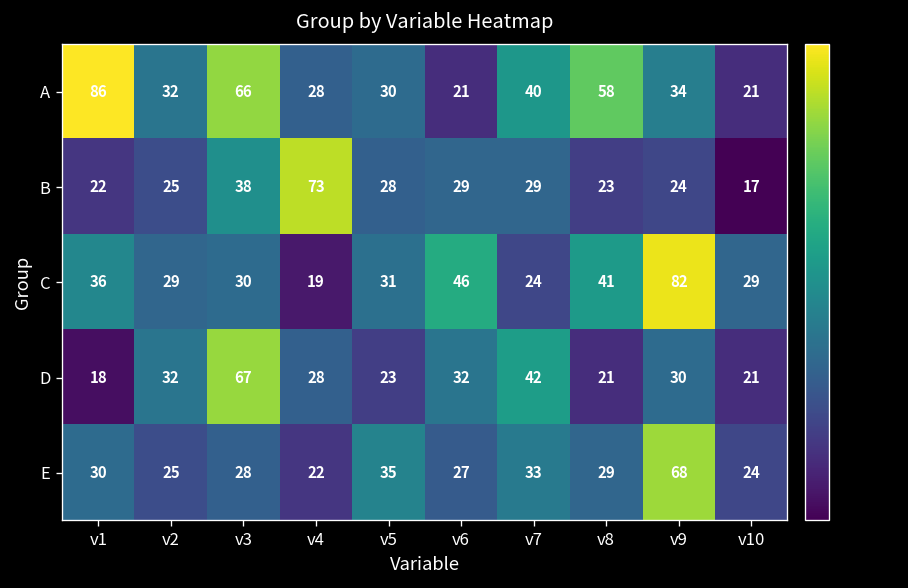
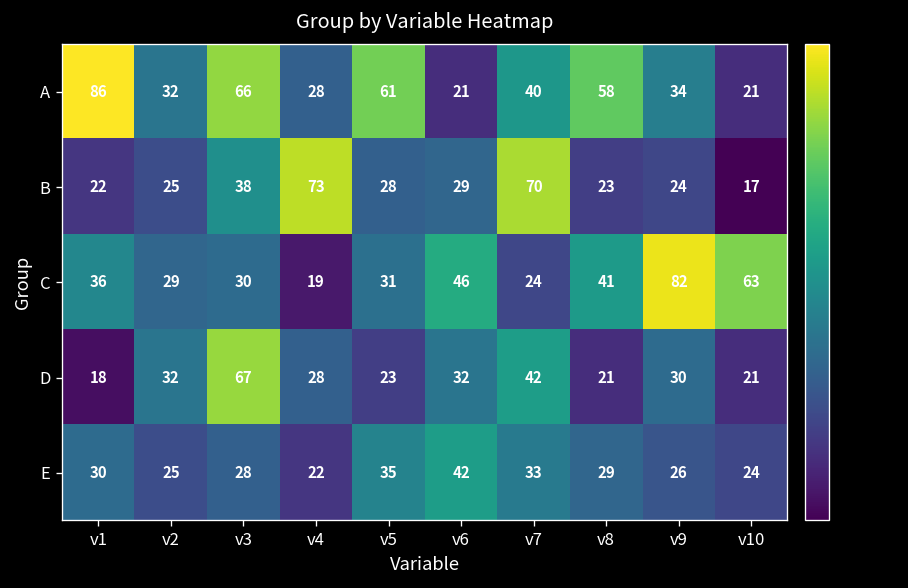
  {
    "A": {
      "v1": 86,
      "v2": 32,
      "v3": 66,
      "v4": 28,
-     "v5": 30,
+     "v5": 61,
      "v6": 21,
      "v7": 40,
      "v8": 58,
      "v9": 34,
      "v10": 21
    },
    "B": {
      "v1": 22,
      "v2": 25,
      "v3": 38,
      "v4": 73,
      "v5": 28,
      "v6": 29,
-     "v7": 29,
+     "v7": 70,
      "v8": 23,
      "v9": 24,
      "v10": 17
    },
    "C": {
      "v1": 36,
      "v2": 29,
      "v3": 30,
      "v4": 19,
      "v5": 31,
      "v6": 46,
      "v7": 24,
      "v8": 41,
      "v9": 82,
-     "v10": 29
+     "v10": 63
    },
    "D": {
      "v1": 18,
      "v2": 32,
      "v3": 67,
      "v4": 28,
      "v5": 23,
      "v6": 32,
      "v7": 42,
      "v8": 21,
      "v9": 30,
      "v10": 21
    },
    "E": {
      "v1": 30,
      "v2": 25,
      "v3": 28,
      "v4": 22,
      "v5": 35,
-     "v6": 27,
+     "v6": 42,
      "v7": 33,
      "v8": 29,
-     "v9": 68,
+     "v9": 26,
      "v10": 24
    }
  }
